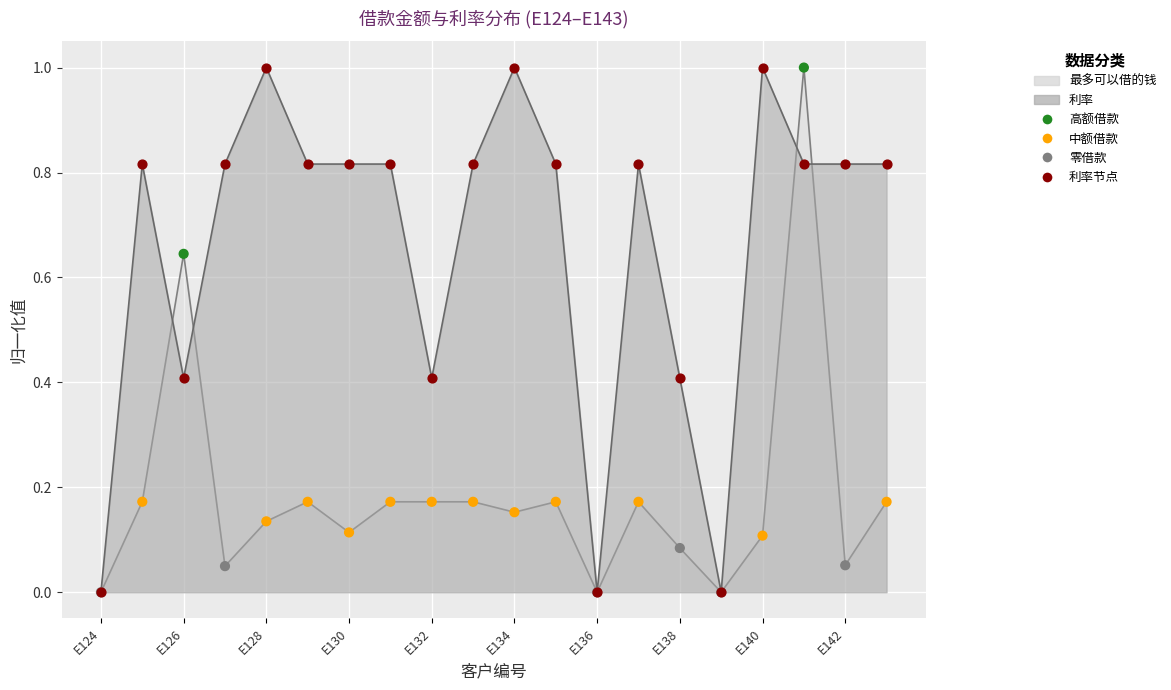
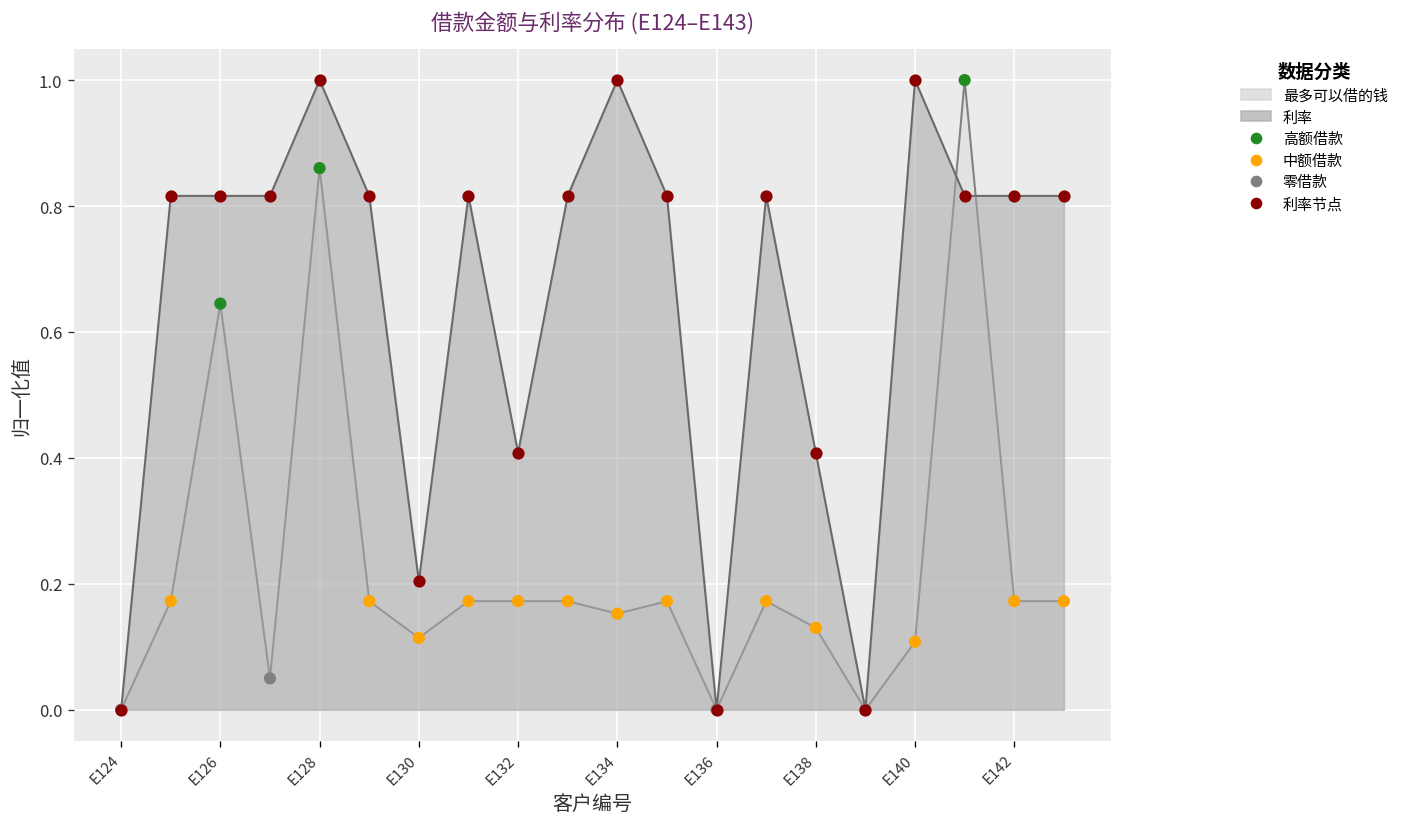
  {
    "最多可以借的钱": {
      "E126": 0.64,
-     "E128": 0.14,
+     "E128": 0.86,
      "E130": 0.11,
      "E132": 0.17,
      "E134": 0.15,
-     "E138": 0.08,
+     "E138": 0.13,
      "E140": 0.11,
-     "E142": 0.05
+     "E142": 0.17
    },
    "利率": {
-     "E126": 0.41,
+     "E126": 0.82,
      "E128": 1.00,
-     "E130": 0.82,
+     "E130": 0.20,
      "E132": 0.41,
      "E134": 1.00,
      "E138": 0.41,
      "E140": 1.00,
      "E142": 0.82
    }
  }
